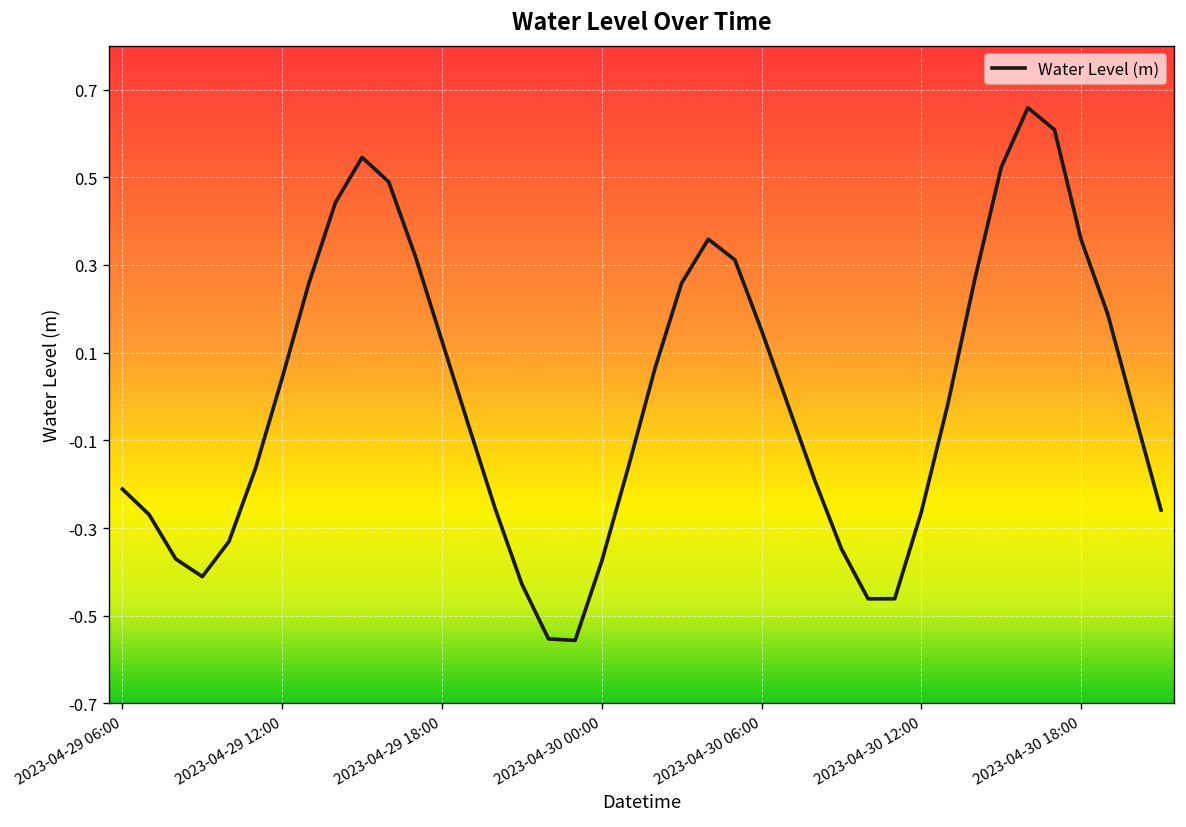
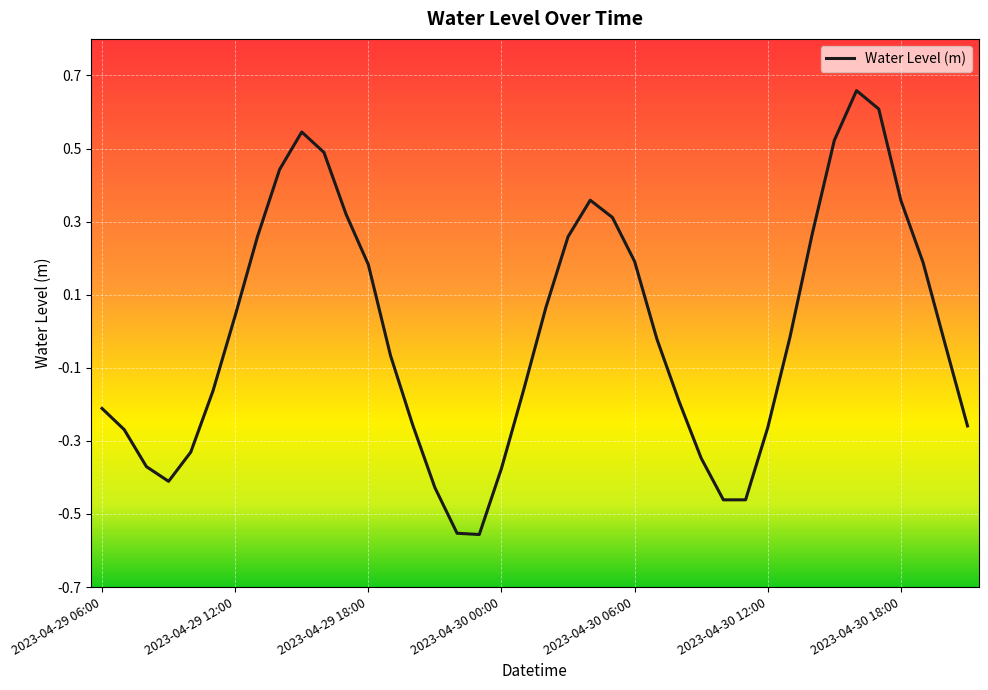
  {
    "2023-04-29 06:00": -0.21,
    "2023-04-29 12:00": 0.04,
-   "2023-04-29 18:00": 0.13,
+   "2023-04-29 18:00": 0.18,
    "2023-04-30 00:00": -0.38,
-   "2023-04-30 06:00": 0.15,
+   "2023-04-30 06:00": 0.19,
    "2023-04-30 12:00": -0.26,
    "2023-04-30 18:00": 0.36
  }
